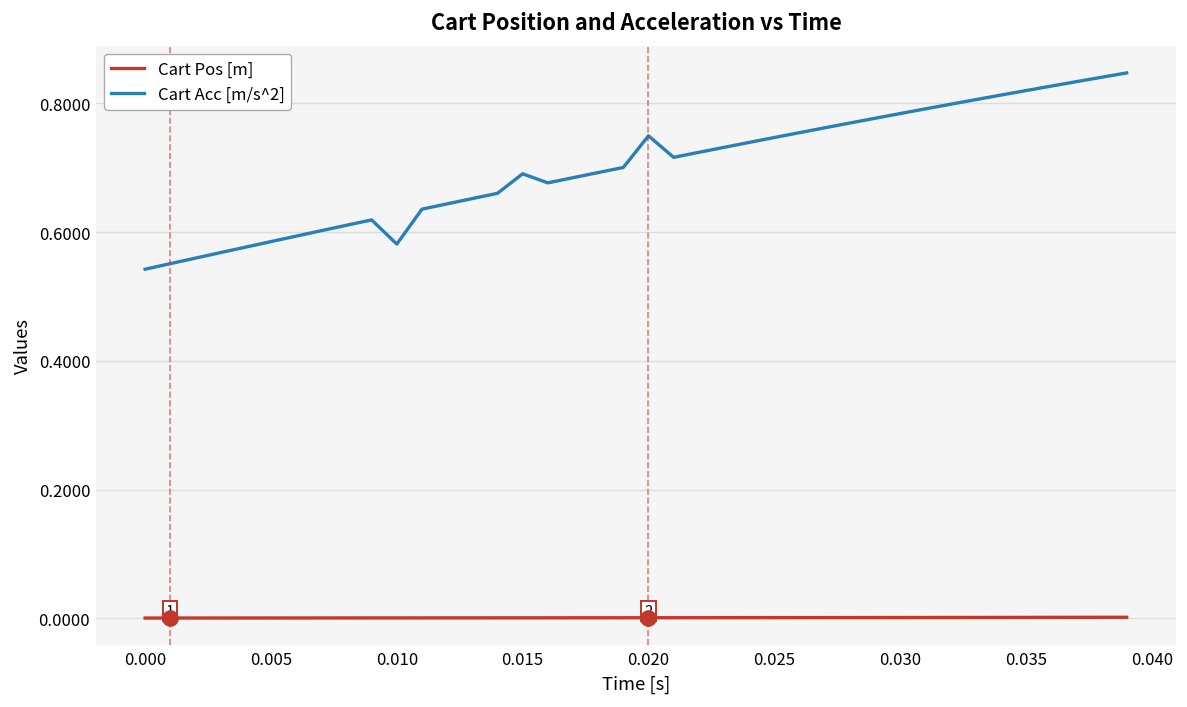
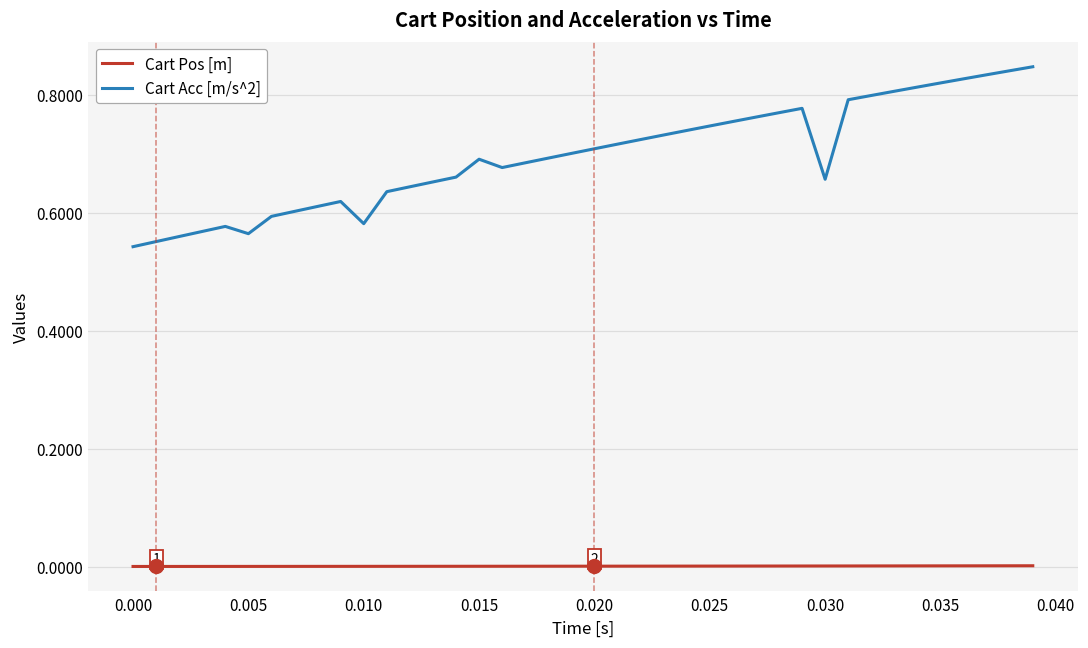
  {
    "Cart Acc [m/s^2]": {
      "0.000": 0.54,
-     "0.005": 0.59,
+     "0.005": 0.56,
      "0.010": 0.58,
      "0.015": 0.69,
-     "0.020": 0.75,
+     "0.020": 0.71,
      "0.025": 0.75,
-     "0.030": 0.78,
+     "0.030": 0.66,
      "0.035": 0.82
    }
  }
